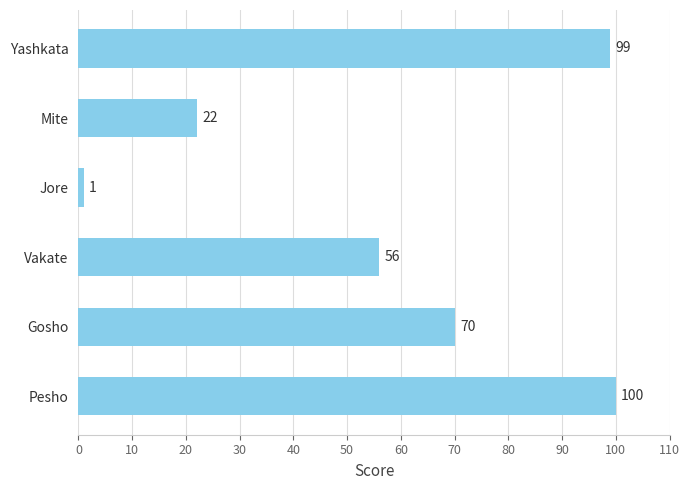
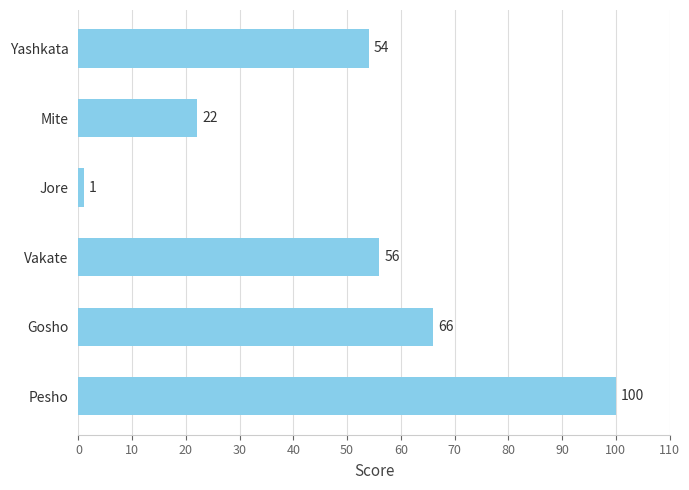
  {
-   "Yashkata": 99,
+   "Yashkata": 54,
    "Mite": 22,
    "Jore": 1,
    "Vakate": 56,
-   "Gosho": 70,
+   "Gosho": 66,
    "Pesho": 100
  }
